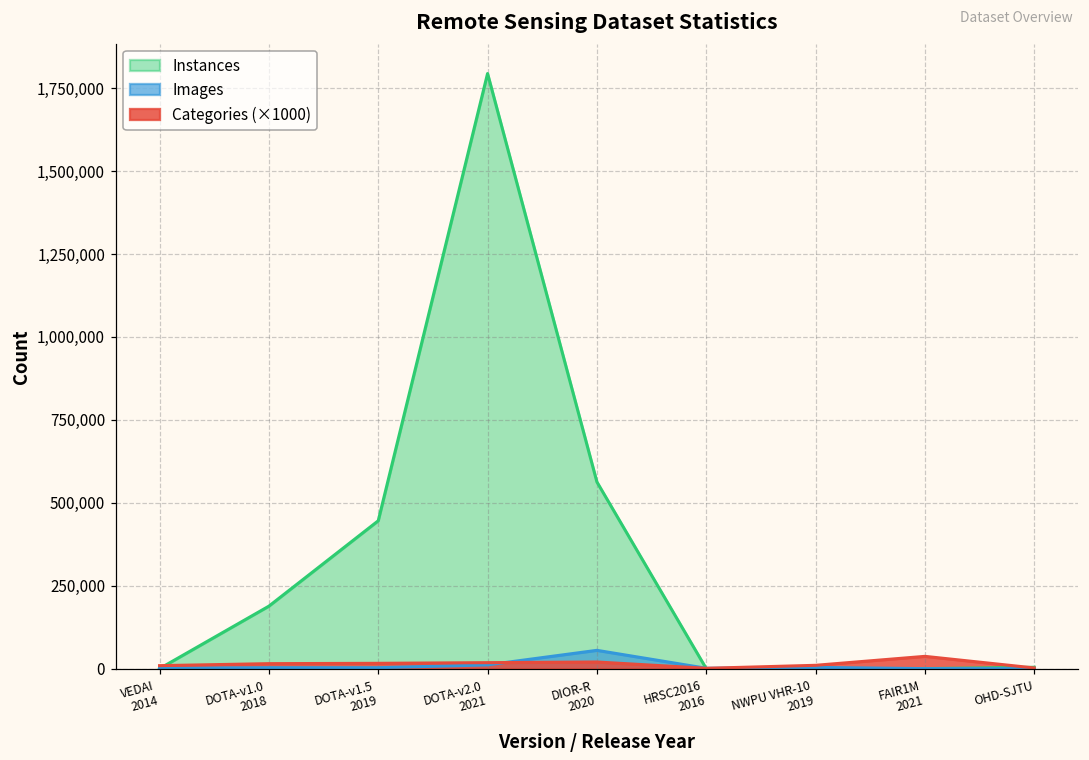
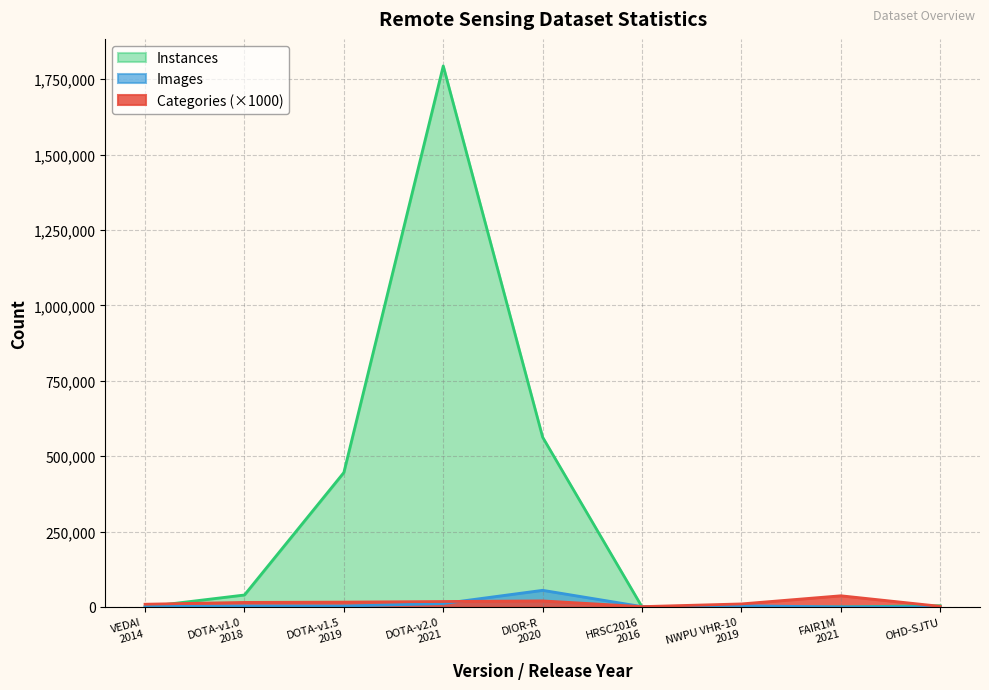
  {
    "Instances": {
-     "DOTA-v1.0 2018": "190,000",
+     "DOTA-v1.0 2018": "40,000",
      "DOTA-v1.5 2019": "450,000",
      "DOTA-v2.0 2021": "1,790,000",
      "DIOR-R 2020": "560,000"
    },
    "Images": {
      "DOTA-v1.0 2018": "0",
      "DOTA-v1.5 2019": "0",
      "DIOR-R 2020": "60,000"
    },
    "Categories (×1000)": {
      "DOTA-v1.0 2018": "20,000",
      "DOTA-v1.5 2019": "20,000",
      "DIOR-R 2020": "20,000",
      "FAIR1M 2021": "40,000"
    }
  }
